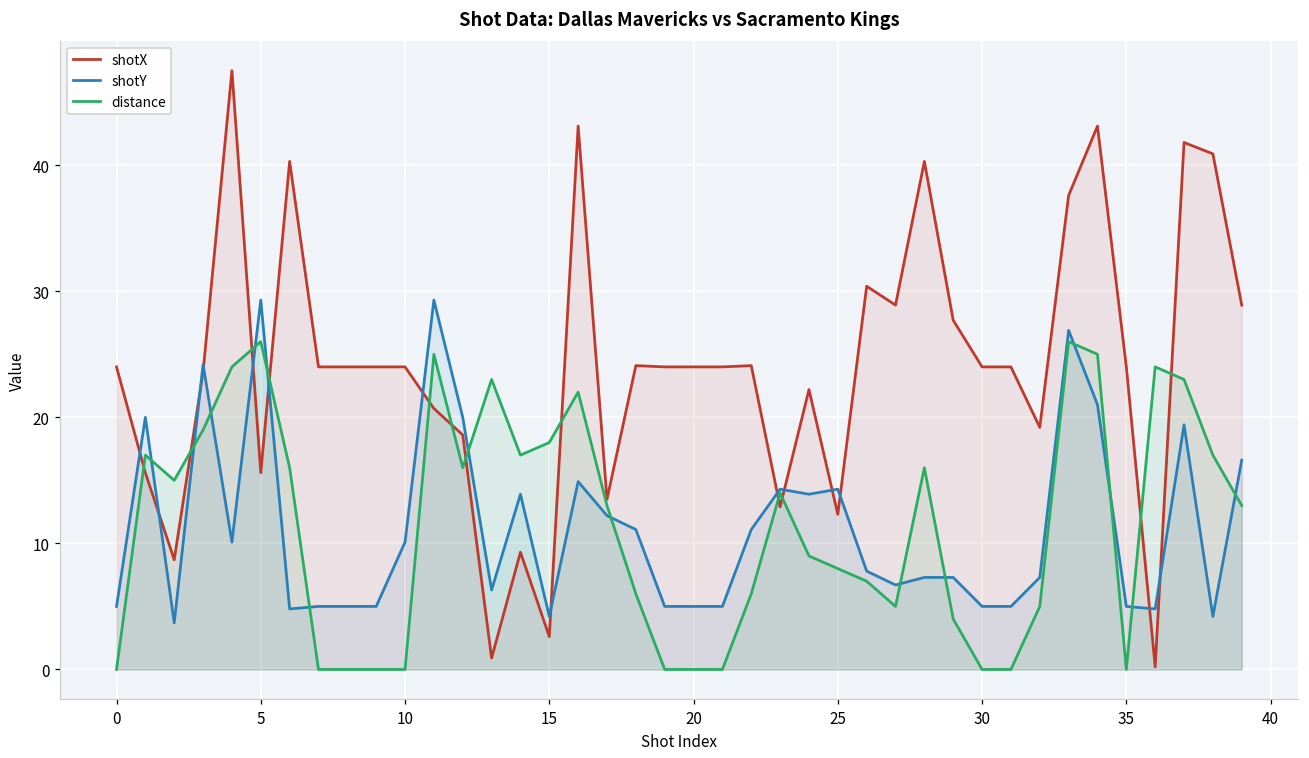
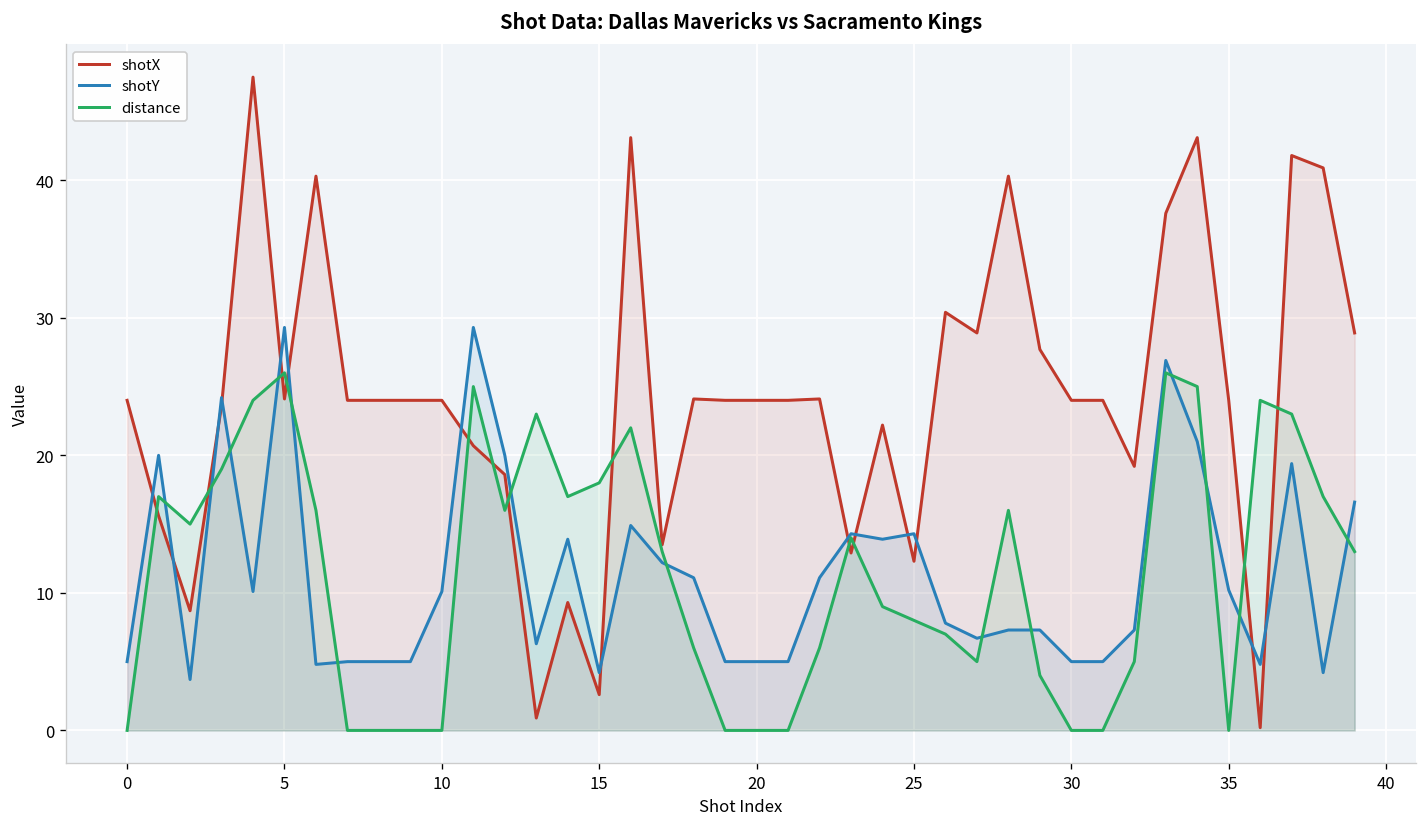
  {
    "shotX": {
      "0": 24.0,
-     "5": 15.6,
+     "5": 24.1,
      "10": 24.0,
      "15": 2.6,
      "20": 24.0,
      "25": 12.3,
      "30": 24.0,
      "35": 24.0
    },
    "shotY": {
      "0": 5.0,
      "5": 29.3,
      "10": 10.1,
      "15": 4.2,
      "20": 5.0,
      "25": 14.3,
      "30": 5.0,
-     "35": 5.0
+     "35": 10.2
    },
    "distance": {
      "0": 0.0,
      "5": 26.0,
      "10": 0.0,
      "15": 18.0,
      "20": 0.0,
      "25": 8.0,
      "30": 0.0,
      "35": 0.0
    }
  }
